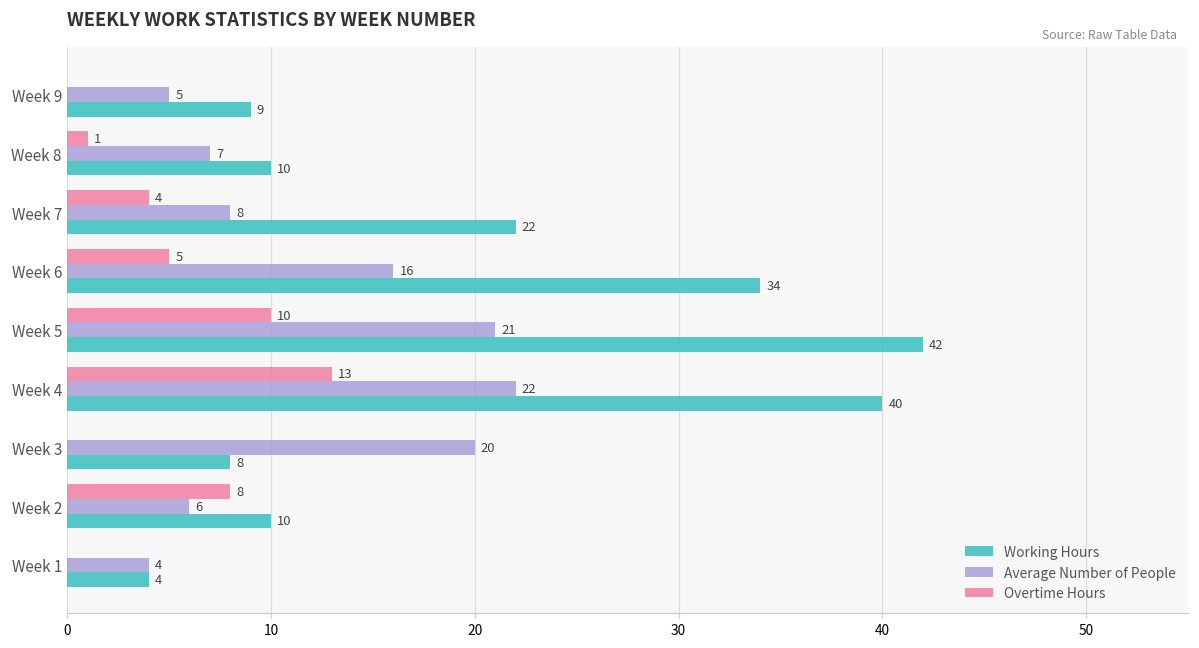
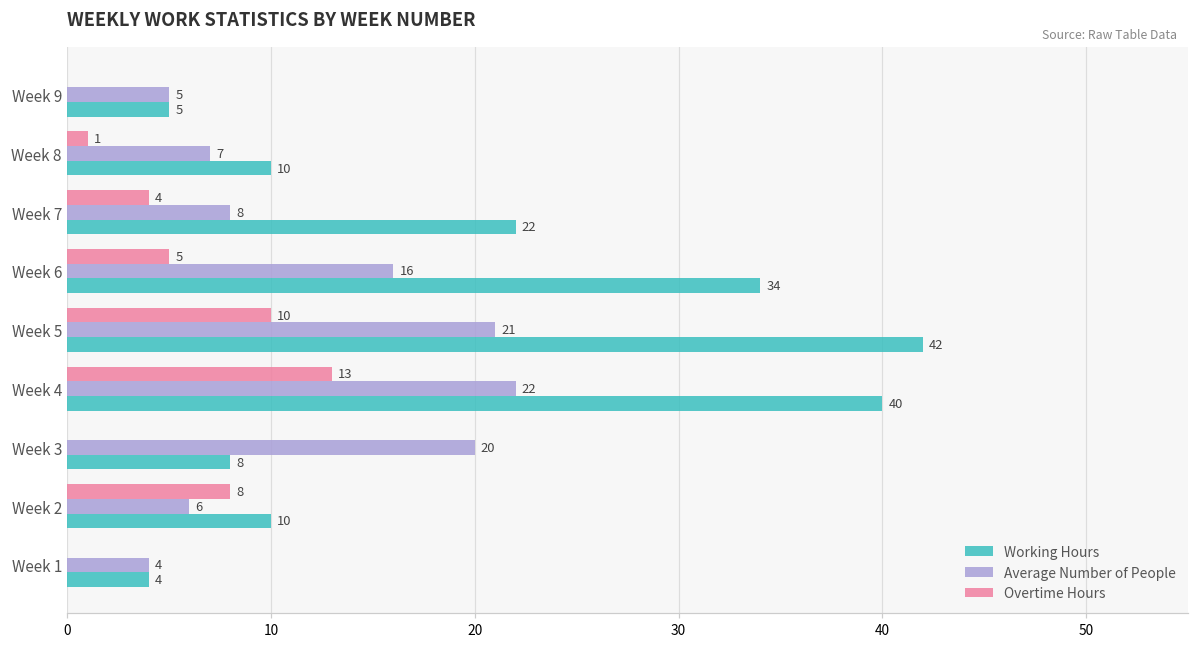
  {
    "Working Hours": {
-     "Week 9": 9,
+     "Week 9": 5,
      "Week 8": 10,
      "Week 7": 22,
      "Week 6": 34,
      "Week 5": 42,
      "Week 4": 40,
      "Week 3": 8,
      "Week 2": 10,
      "Week 1": 4
    },
    "Average Number of People": {
      "Week 9": 5,
      "Week 8": 7,
      "Week 7": 8,
      "Week 6": 16,
      "Week 5": 21,
      "Week 4": 22,
      "Week 3": 20,
      "Week 2": 6,
      "Week 1": 4
    },
    "Overtime Hours": {
      "Week 8": 1,
      "Week 7": 4,
      "Week 6": 5,
      "Week 5": 10,
      "Week 4": 13,
      "Week 2": 8
    }
  }
